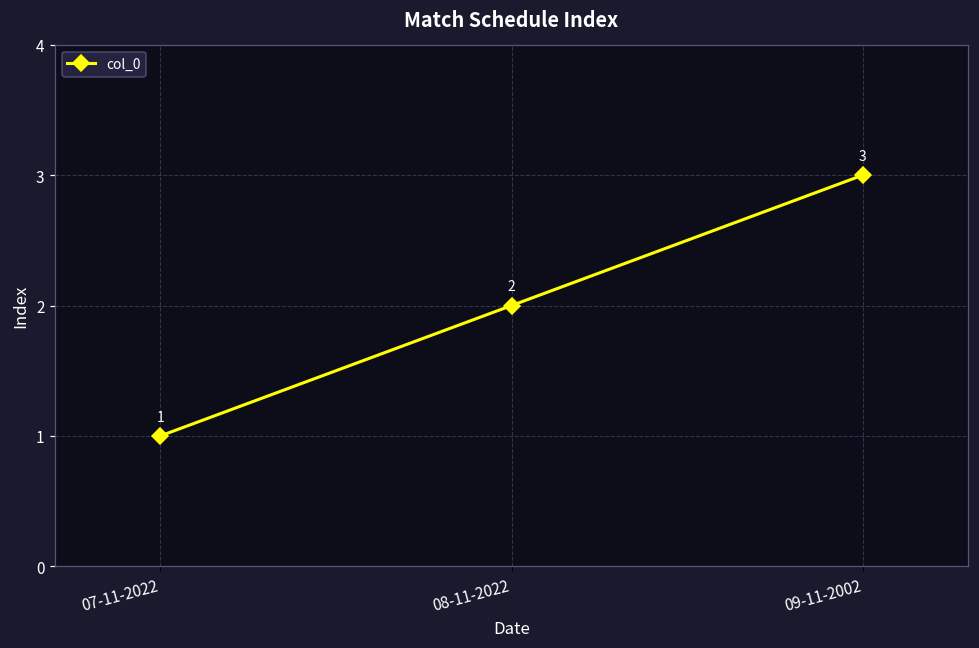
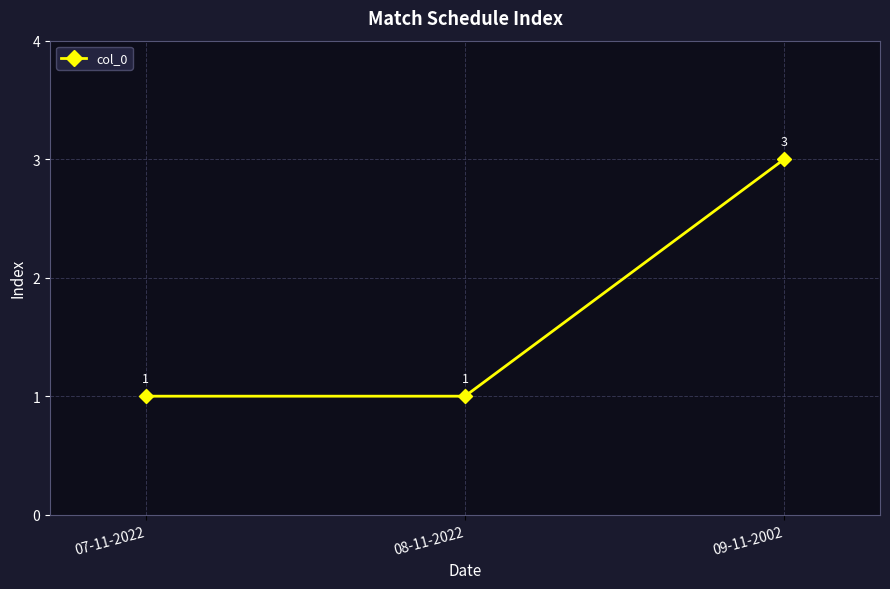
  {
    "07-11-2022": 1,
-   "08-11-2022": 2,
+   "08-11-2022": 1,
    "09-11-2002": 3
  }
